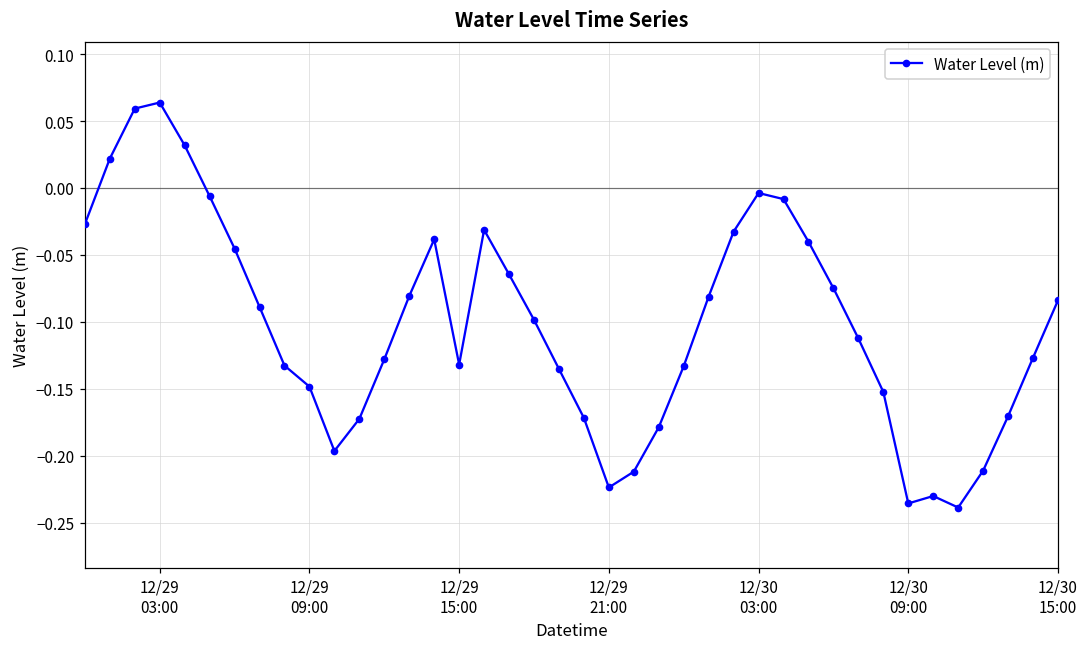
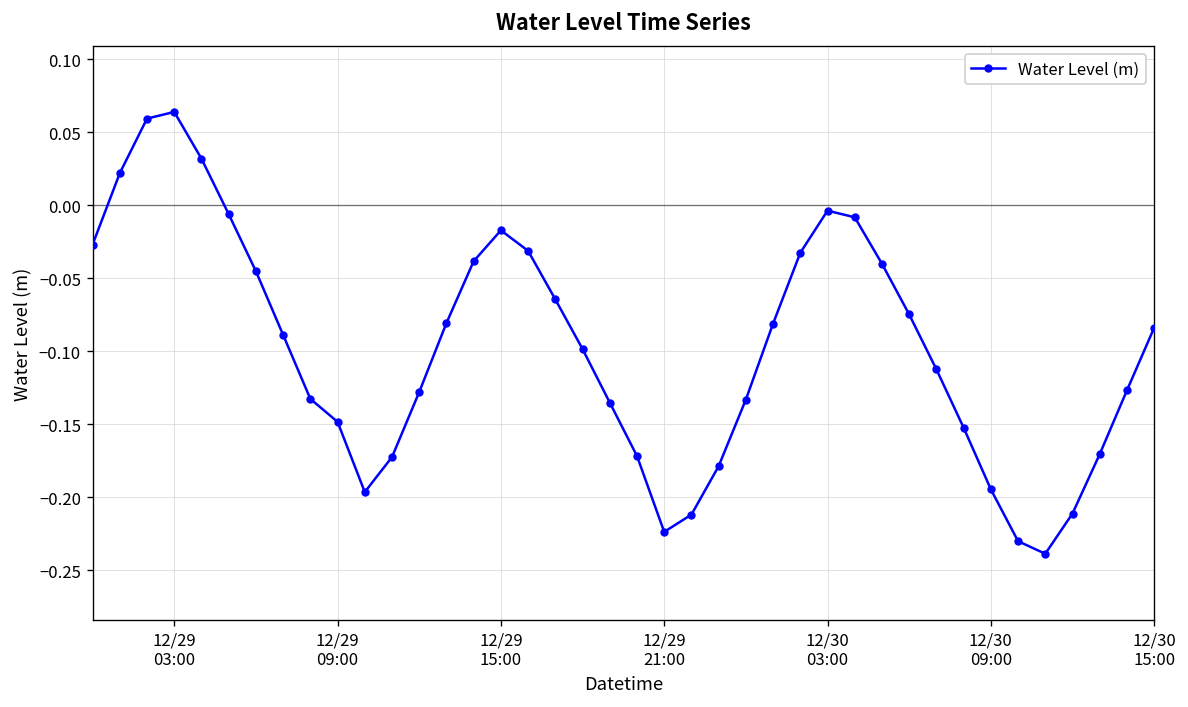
  {
    "12/29 03:00": 0.064,
    "12/29 09:00": -0.148,
-   "12/29 15:00": -0.132,
+   "12/29 15:00": -0.017,
    "12/29 21:00": -0.224,
    "12/30 03:00": -0.004,
-   "12/30 09:00": -0.236,
+   "12/30 09:00": -0.195,
    "12/30 15:00": -0.084
  }
